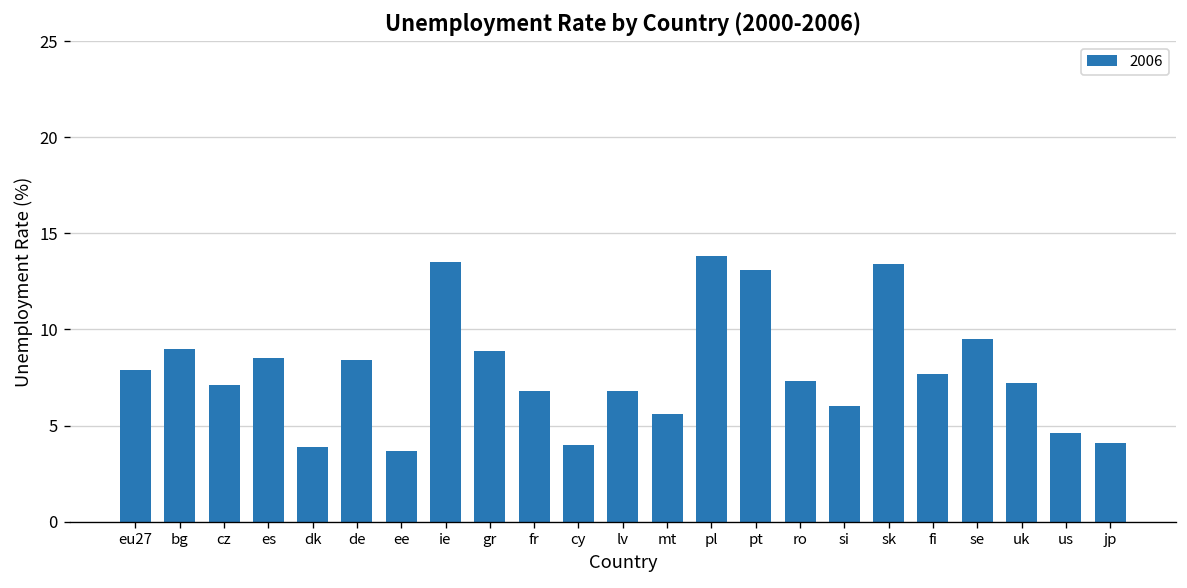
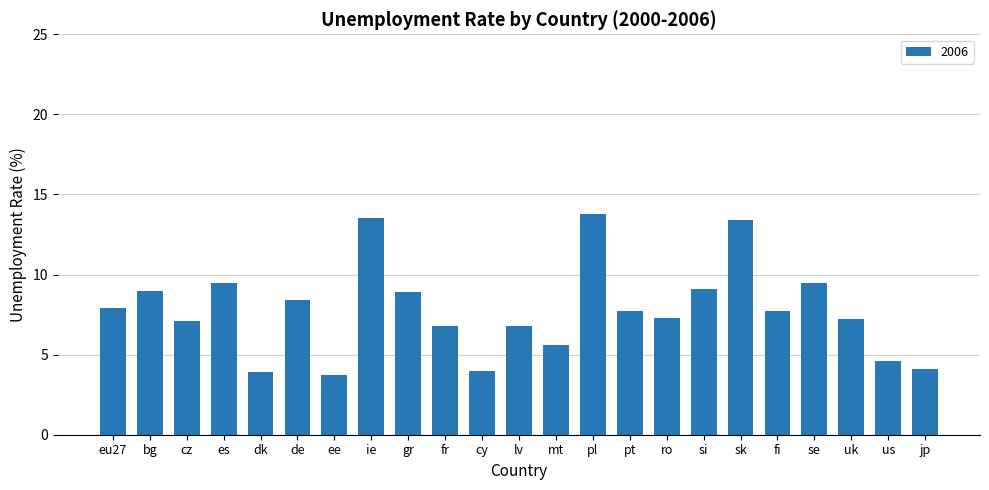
  {
    "eu27": 7.9,
    "bg": 9.0,
    "cz": 7.1,
-   "es": 8.5,
+   "es": 9.5,
    "dk": 3.9,
    "de": 8.4,
    "ee": 3.7,
    "ie": 13.5,
    "gr": 8.9,
    "fr": 6.8,
    "cy": 4.0,
    "lv": 6.8,
    "mt": 5.6,
    "pl": 13.8,
-   "pt": 13.1,
+   "pt": 7.7,
    "ro": 7.3,
-   "si": 6.0,
+   "si": 9.1,
    "sk": 13.4,
    "fi": 7.7,
    "se": 9.5,
    "uk": 7.2,
    "us": 4.6,
    "jp": 4.1
  }
